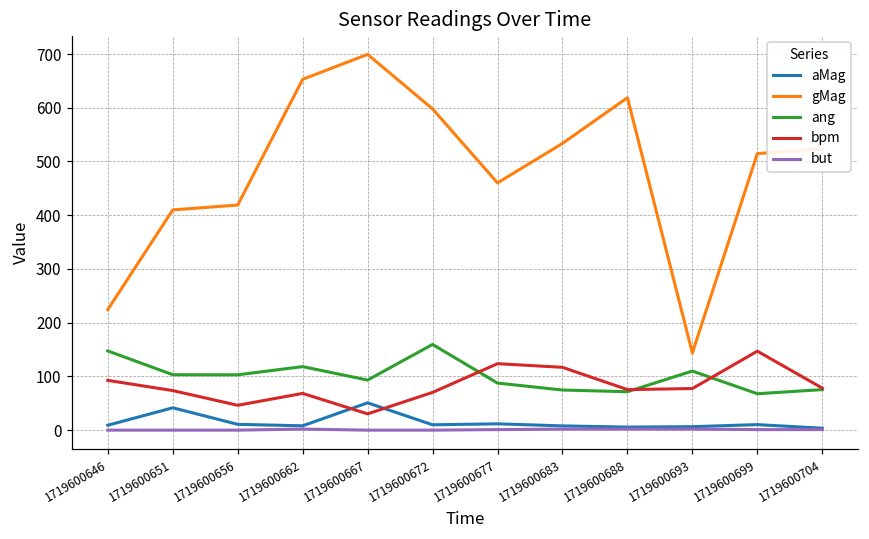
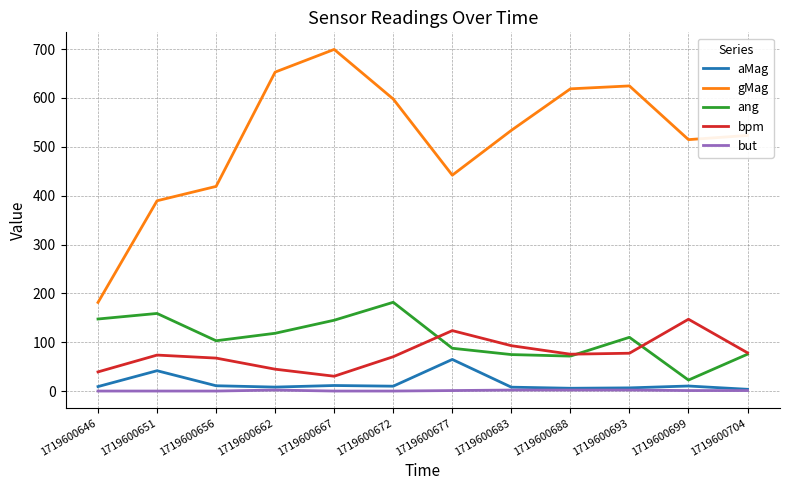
  {
    "aMag": {
      "1719600646": 10,
      "1719600651": 40,
      "1719600656": 10,
      "1719600662": 10,
-     "1719600667": 50,
+     "1719600667": 10,
      "1719600672": 10,
-     "1719600677": 10,
+     "1719600677": 60,
      "1719600683": 10,
      "1719600699": 10
    },
    "gMag": {
-     "1719600646": 220,
-     "1719600651": 410,
+     "1719600646": 180,
+     "1719600651": 390,
      "1719600656": 420,
      "1719600662": 650,
      "1719600667": 700,
      "1719600672": 600,
-     "1719600677": 460,
+     "1719600677": 440,
      "1719600683": 530,
      "1719600688": 620,
-     "1719600693": 140,
+     "1719600693": 620,
      "1719600699": 510
    },
    "ang": {
      "1719600646": 150,
-     "1719600651": 100,
+     "1719600651": 160,
      "1719600656": 100,
      "1719600662": 120,
-     "1719600667": 90,
-     "1719600672": 160,
+     "1719600667": 140,
+     "1719600672": 180,
      "1719600677": 90,
      "1719600683": 70,
      "1719600693": 110,
-     "1719600699": 70
+     "1719600699": 20
    },
    "bpm": {
-     "1719600646": 90,
+     "1719600646": 40,
      "1719600651": 70,
-     "1719600656": 50,
-     "1719600662": 70,
+     "1719600656": 70,
+     "1719600662": 40,
      "1719600667": 30,
      "1719600672": 70,
      "1719600677": 120,
-     "1719600683": 120,
+     "1719600683": 90,
      "1719600693": 80,
      "1719600699": 150
    },
    "but": {
      "1719600646": 0,
      "1719600651": 0,
      "1719600656": 0,
      "1719600662": 0,
      "1719600667": 0,
      "1719600672": 0,
      "1719600677": 0,
      "1719600683": 0,
      "1719600699": 0
    }
  }
